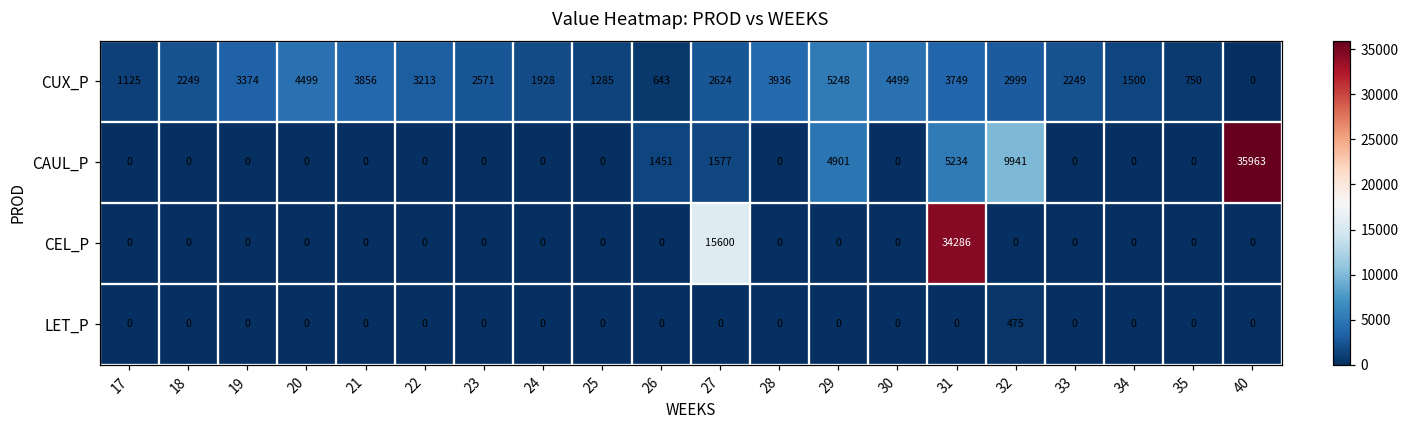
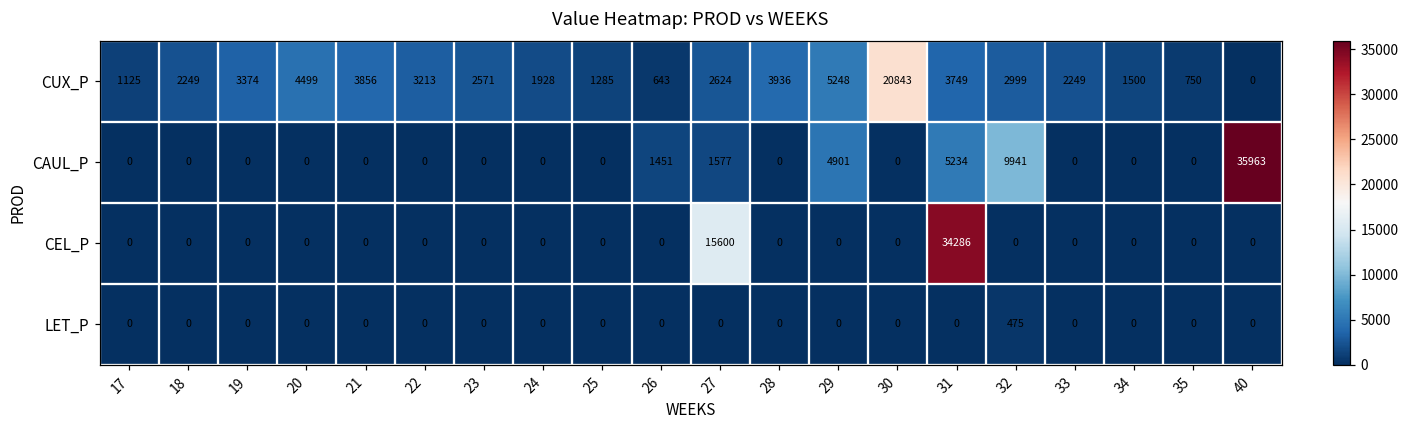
  {
    "CUX_P": {
      "17": 1125,
      "18": 2249,
      "19": 3374,
      "20": 4499,
      "21": 3856,
      "22": 3213,
      "23": 2571,
      "24": 1928,
      "25": 1285,
      "26": 643,
      "27": 2624,
      "28": 3936,
      "29": 5248,
-     "30": 4499,
+     "30": 20843,
      "31": 3749,
      "32": 2999,
      "33": 2249,
      "34": 1500,
      "35": 750,
      "40": 0
    },
    "CAUL_P": {
      "17": 0,
      "18": 0,
      "19": 0,
      "20": 0,
      "21": 0,
      "22": 0,
      "23": 0,
      "24": 0,
      "25": 0,
      "26": 1451,
      "27": 1577,
      "28": 0,
      "29": 4901,
      "30": 0,
      "31": 5234,
      "32": 9941,
      "33": 0,
      "34": 0,
      "35": 0,
      "40": 35963
    },
    "CEL_P": {
      "17": 0,
      "18": 0,
      "19": 0,
      "20": 0,
      "21": 0,
      "22": 0,
      "23": 0,
      "24": 0,
      "25": 0,
      "26": 0,
      "27": 15600,
      "28": 0,
      "29": 0,
      "30": 0,
      "31": 34286,
      "32": 0,
      "33": 0,
      "34": 0,
      "35": 0,
      "40": 0
    },
    "LET_P": {
      "17": 0,
      "18": 0,
      "19": 0,
      "20": 0,
      "21": 0,
      "22": 0,
      "23": 0,
      "24": 0,
      "25": 0,
      "26": 0,
      "27": 0,
      "28": 0,
      "29": 0,
      "30": 0,
      "31": 0,
      "32": 475,
      "33": 0,
      "34": 0,
      "35": 0,
      "40": 0
    }
  }
